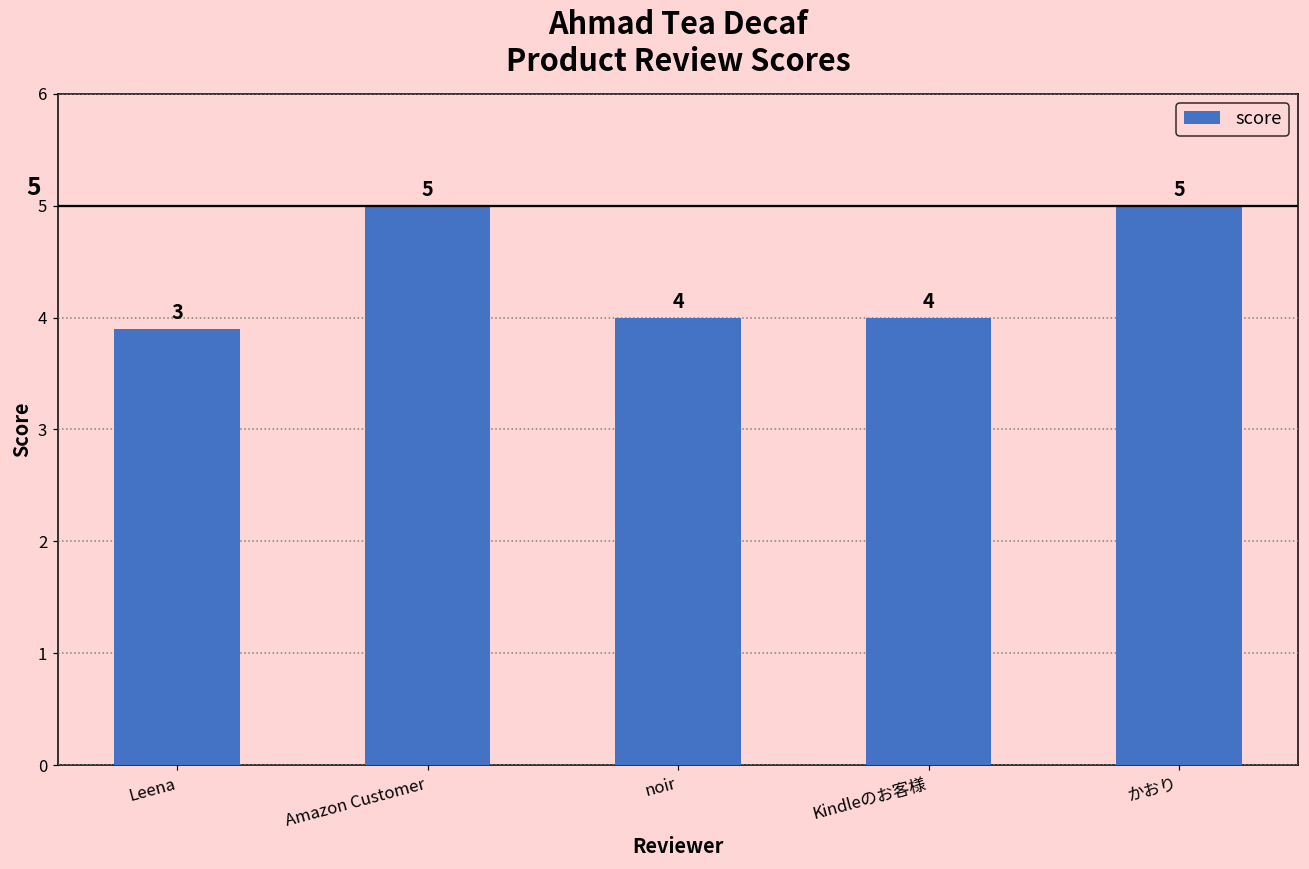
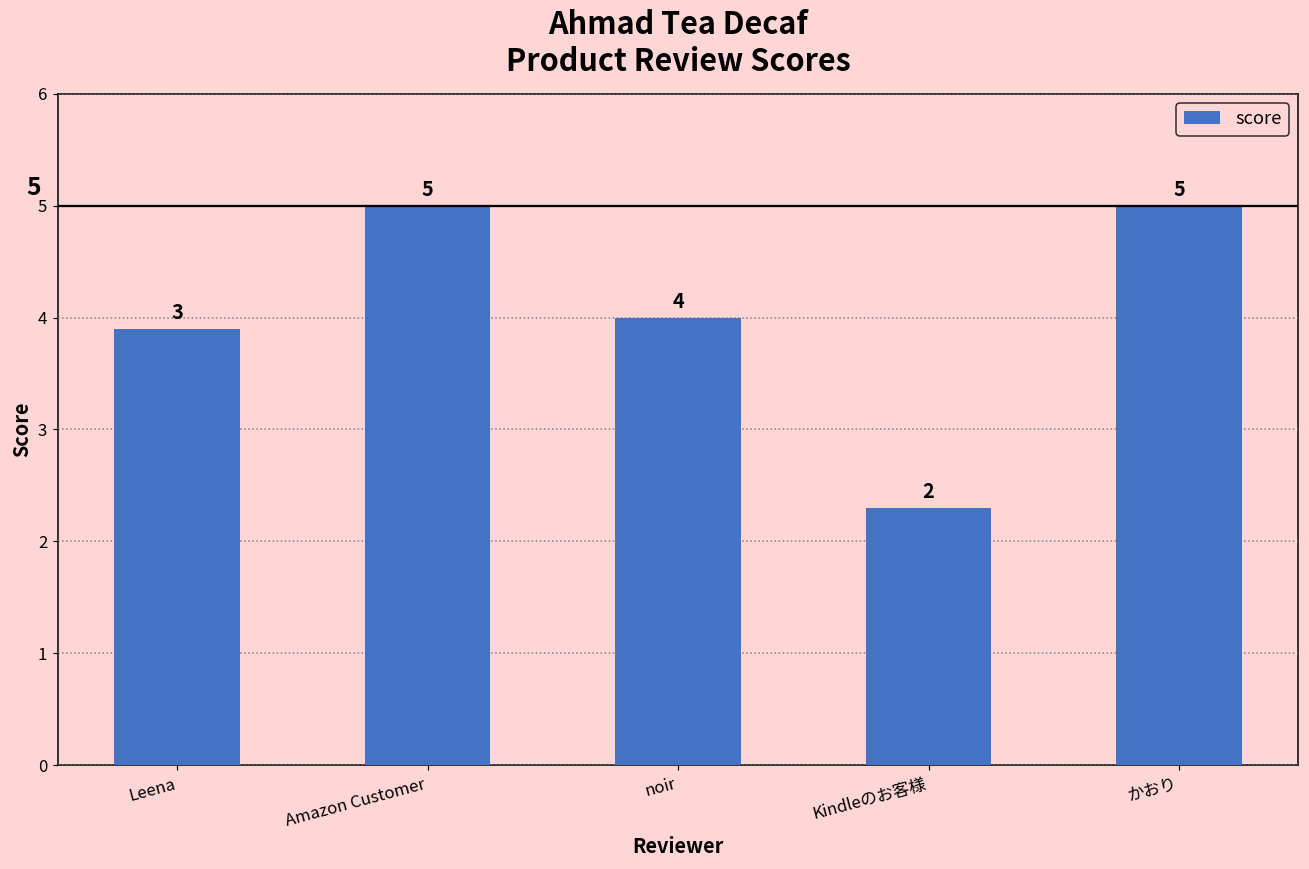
  {
    "Amazon Customer": 5,
    "noir": 4,
-   "Kindleのお客様": 4,
+   "Kindleのお客様": 2,
    "かおり": 5
  }
